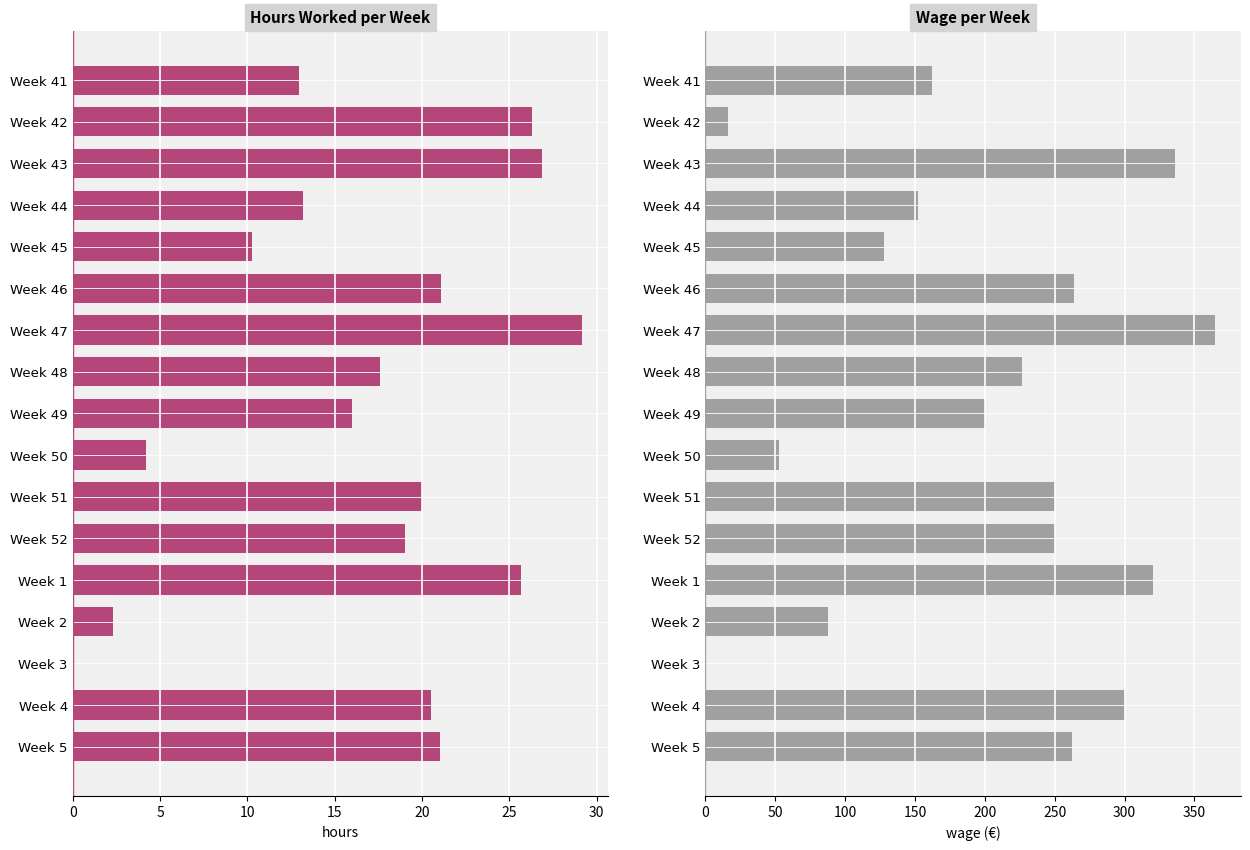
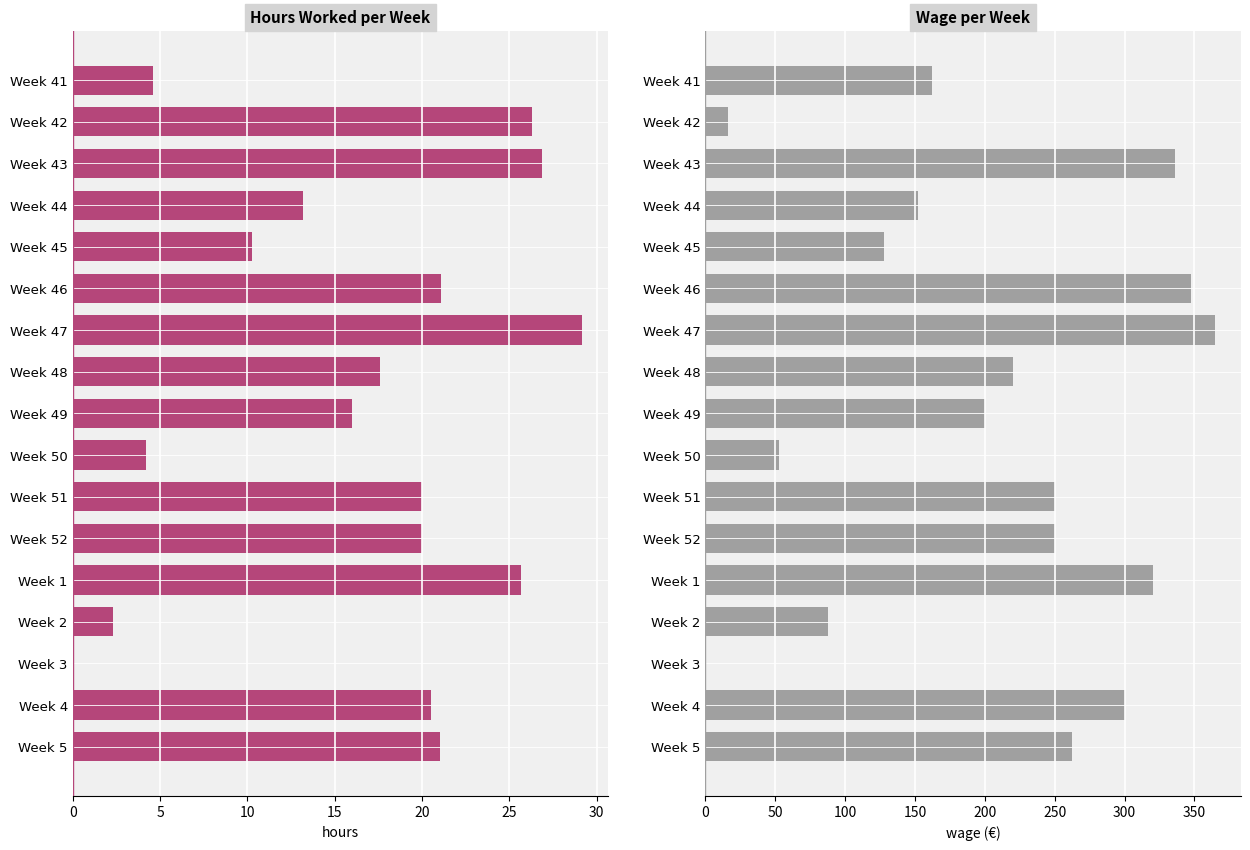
  {
    "Hours Worked per Week": {
-     "Week 41": 13.0,
+     "Week 41": 4.6,
      "Week 42": 26.3,
      "Week 43": 26.9,
      "Week 44": 13.2,
      "Week 45": 10.3,
      "Week 46": 21.1,
      "Week 47": 29.2,
      "Week 48": 17.6,
      "Week 49": 16.0,
      "Week 50": 4.2,
      "Week 51": 20.0,
-     "Week 52": 19,
+     "Week 52": 20,
      "Week 1": 25.7,
      "Week 2": 2.3,
      "Week 3": 0.0,
      "Week 4": 20.5,
      "Week 5": 21.0
    },
    "Wage per Week": {
      "Week 41": 162,
      "Week 42": 16,
      "Week 43": 336,
      "Week 44": 152,
      "Week 45": 128,
-     "Week 46": 264,
+     "Week 46": 348,
      "Week 47": 365,
-     "Week 48": 227,
+     "Week 48": 220,
      "Week 49": 200,
      "Week 50": 53,
      "Week 51": 250,
      "Week 52": 250,
      "Week 1": 321,
      "Week 2": 88,
      "Week 3": 0,
      "Week 4": 300,
      "Week 5": 263
    }
  }
